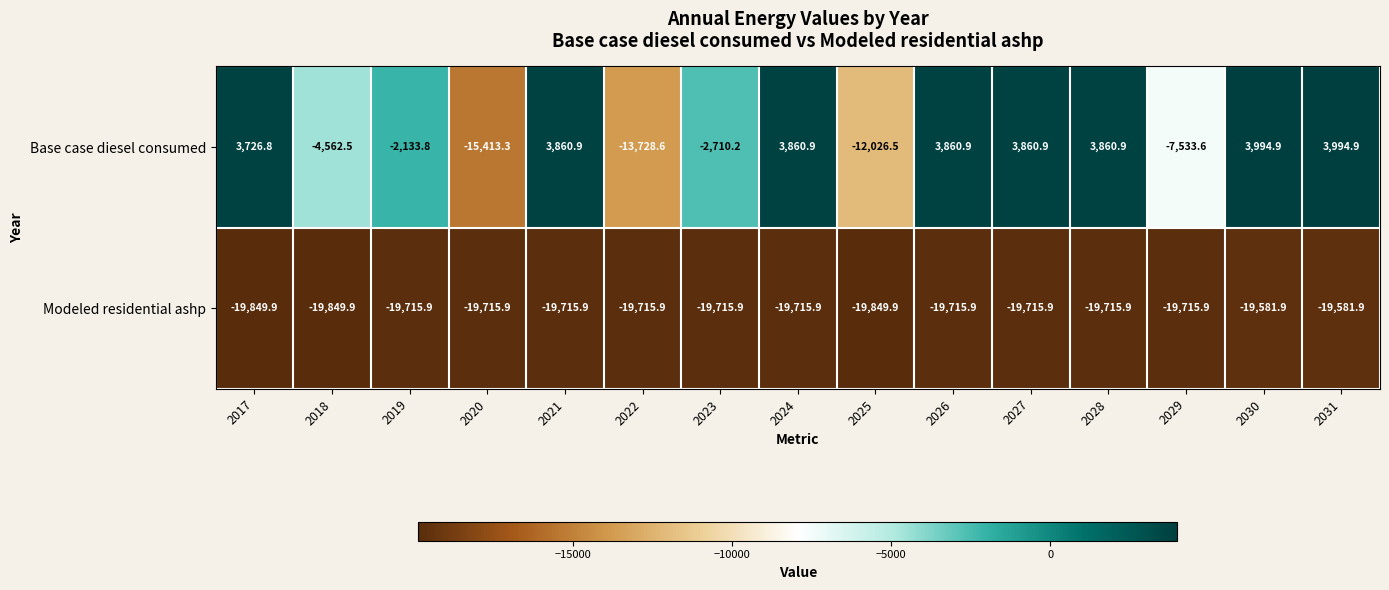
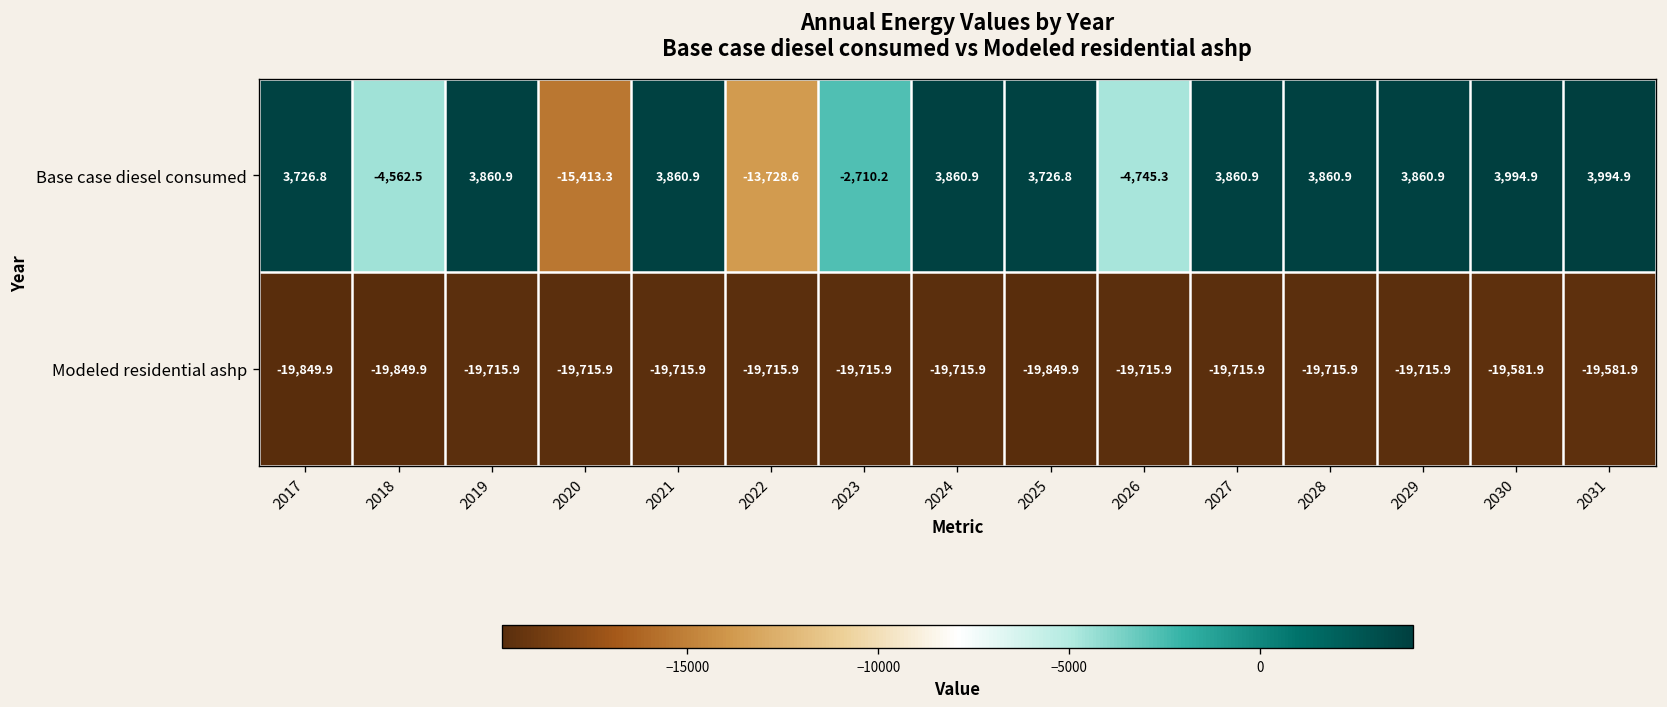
  {
    "Base case diesel consumed": {
      "2017": "3,726.8",
      "2018": "-4,562.5",
-     "2019": "-2,133.8",
+     "2019": "3,860.9",
      "2020": "-15,413.3",
      "2021": "3,860.9",
      "2022": "-13,728.6",
      "2023": "-2,710.2",
      "2024": "3,860.9",
-     "2025": "-12,026.5",
-     "2026": "3,860.9",
+     "2025": "3,726.8",
+     "2026": "-4,745.3",
      "2027": "3,860.9",
      "2028": "3,860.9",
-     "2029": "-7,533.6",
+     "2029": "3,860.9",
      "2030": "3,994.9",
      "2031": "3,994.9"
    },
    "Modeled residential ashp": {
      "2017": "-19,849.9",
      "2018": "-19,849.9",
      "2019": "-19,715.9",
      "2020": "-19,715.9",
      "2021": "-19,715.9",
      "2022": "-19,715.9",
      "2023": "-19,715.9",
      "2024": "-19,715.9",
      "2025": "-19,849.9",
      "2026": "-19,715.9",
      "2027": "-19,715.9",
      "2028": "-19,715.9",
      "2029": "-19,715.9",
      "2030": "-19,581.9",
      "2031": "-19,581.9"
    }
  }
